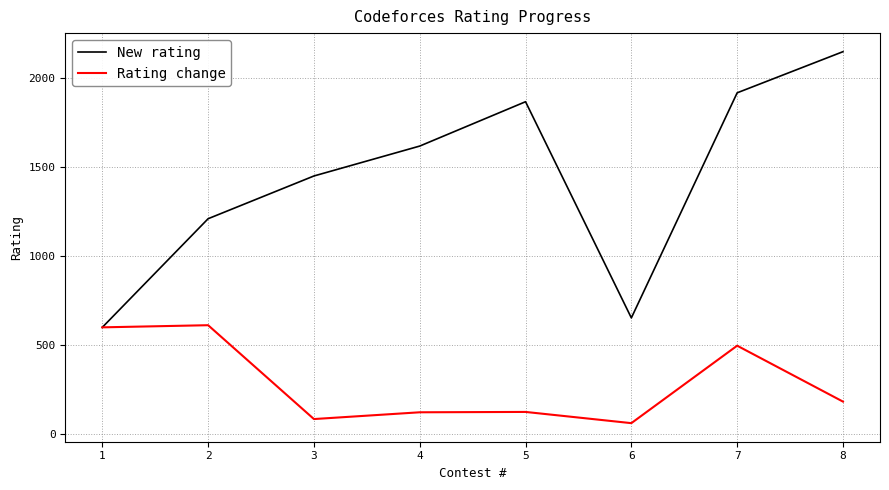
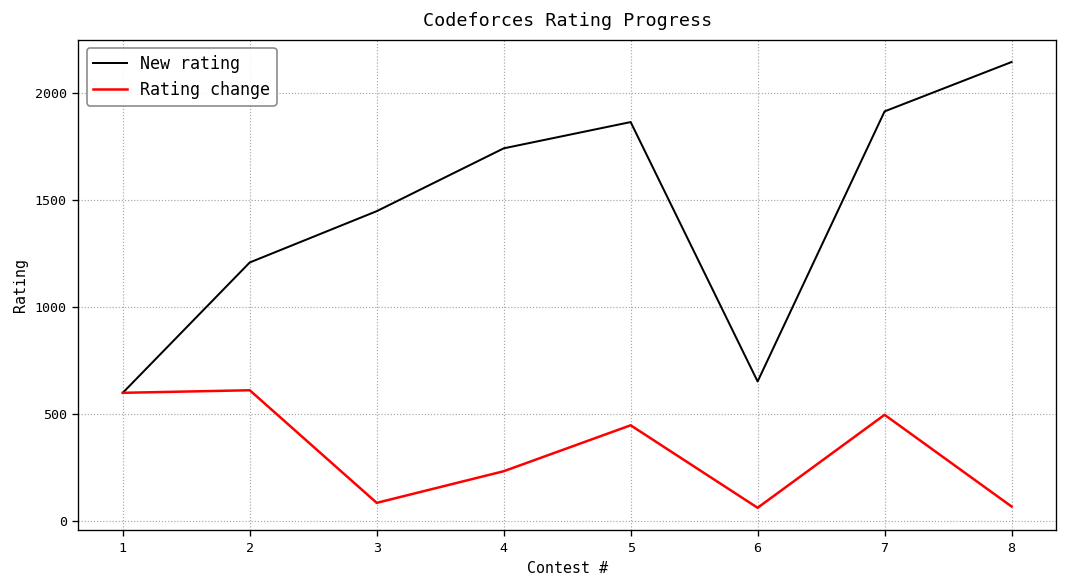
  {
    "New rating": {
      "2": 1210,
      "3": 1450,
-     "4": 1620,
+     "4": 1740,
      "5": 1870,
      "6": 650,
      "7": 1920,
      "8": 2150
    },
    "Rating change": {
      "2": 610,
      "3": 80,
-     "4": 120,
-     "5": 120,
+     "4": 230,
+     "5": 450,
      "6": 60,
      "7": 500,
-     "8": 180
+     "8": 70
    }
  }
